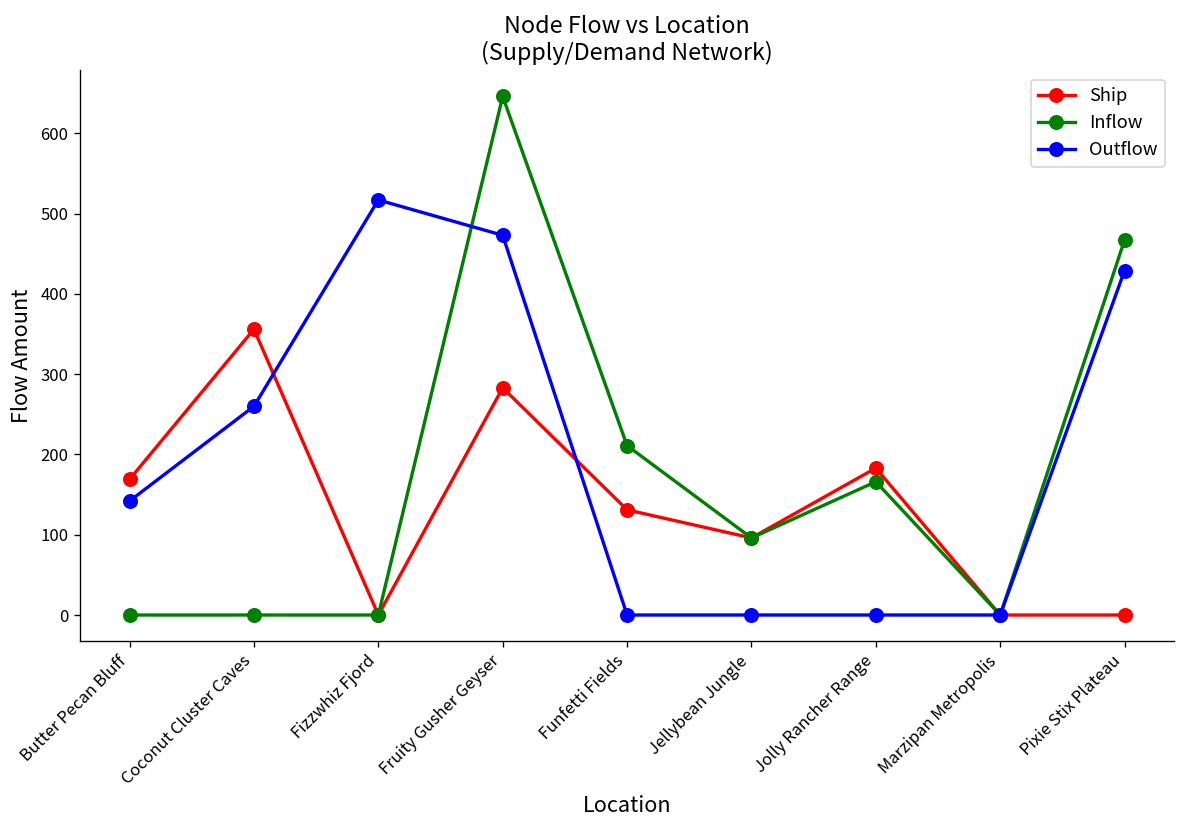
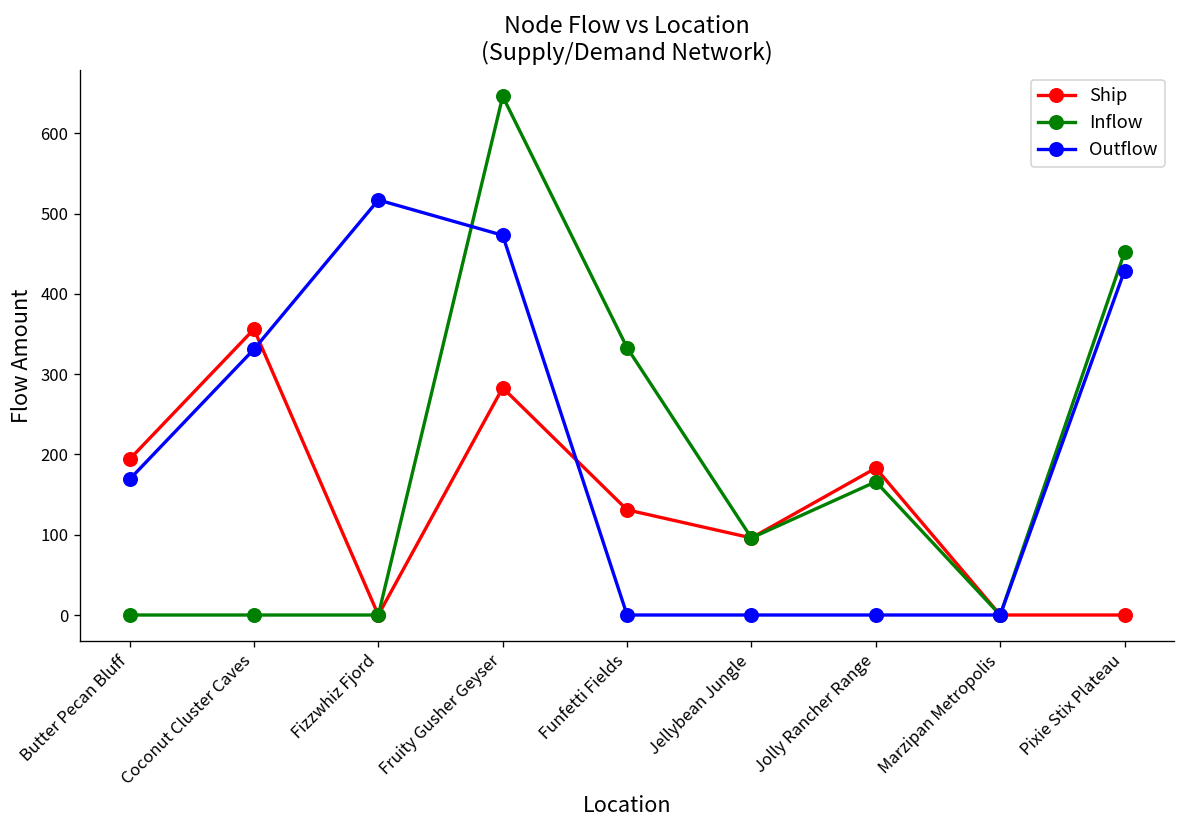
  {
    "Ship": {
-     "Butter Pecan Bluff": 170,
+     "Butter Pecan Bluff": 190,
      "Coconut Cluster Caves": 360,
      "Fruity Gusher Geyser": 280,
      "Funfetti Fields": 130,
      "Jolly Rancher Range": 180,
      "Pixie Stix Plateau": 0
    },
    "Inflow": {
      "Butter Pecan Bluff": 0,
      "Coconut Cluster Caves": 0,
      "Fruity Gusher Geyser": 650,
-     "Funfetti Fields": 210,
+     "Funfetti Fields": 330,
      "Jolly Rancher Range": 170,
-     "Pixie Stix Plateau": 470
+     "Pixie Stix Plateau": 450
    },
    "Outflow": {
-     "Butter Pecan Bluff": 140,
-     "Coconut Cluster Caves": 260,
+     "Butter Pecan Bluff": 170,
+     "Coconut Cluster Caves": 330,
      "Fizzwhiz Fjord": 520,
      "Fruity Gusher Geyser": 470,
      "Funfetti Fields": 0,
      "Jellybean Jungle": 0,
      "Jolly Rancher Range": 0,
      "Pixie Stix Plateau": 430
    }
  }
